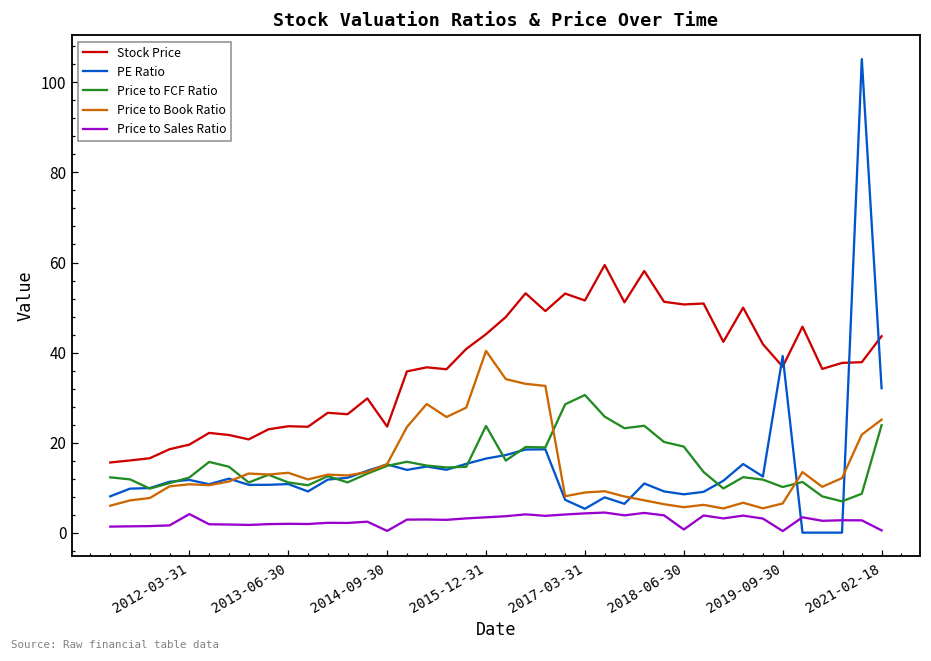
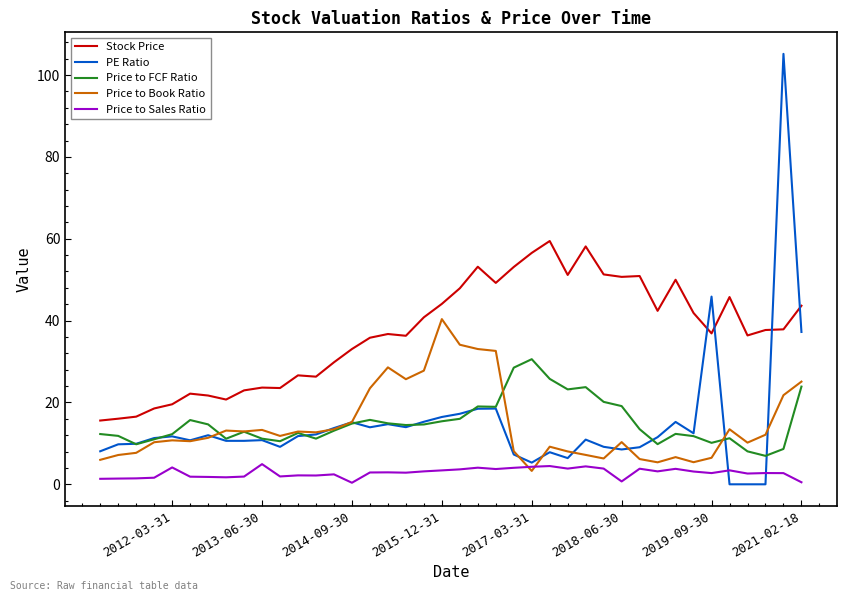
  {
    "Stock Price": {
      "2012-03-31": 20,
      "2013-06-30": 24,
-     "2014-09-30": 24,
+     "2014-09-30": 33,
      "2015-12-31": 44,
-     "2017-03-31": 52,
+     "2017-03-31": 57,
      "2018-06-30": 51,
      "2019-09-30": 37,
      "2021-02-18": 44
    },
    "PE Ratio": {
      "2015-12-31": 16,
      "2017-03-31": 5,
      "2018-06-30": 9,
-     "2019-09-30": 39,
-     "2021-02-18": 32
+     "2019-09-30": 46,
+     "2021-02-18": 37
    },
    "Price to FCF Ratio": {
-     "2015-12-31": 24,
+     "2015-12-31": 15,
      "2017-03-31": 31,
      "2018-06-30": 19,
      "2019-09-30": 10,
      "2021-02-18": 24
    },
    "Price to Book Ratio": {
      "2012-03-31": 11,
      "2013-06-30": 13,
      "2015-12-31": 40,
-     "2017-03-31": 9,
-     "2018-06-30": 6,
+     "2017-03-31": 3,
+     "2018-06-30": 10,
      "2019-09-30": 6,
      "2021-02-18": 25
    },
    "Price to Sales Ratio": {
      "2012-03-31": 4,
-     "2013-06-30": 2,
+     "2013-06-30": 5,
      "2014-09-30": 0,
      "2015-12-31": 3,
      "2017-03-31": 4,
      "2018-06-30": 1,
-     "2019-09-30": 0,
+     "2019-09-30": 3,
      "2021-02-18": 1
    }
  }
